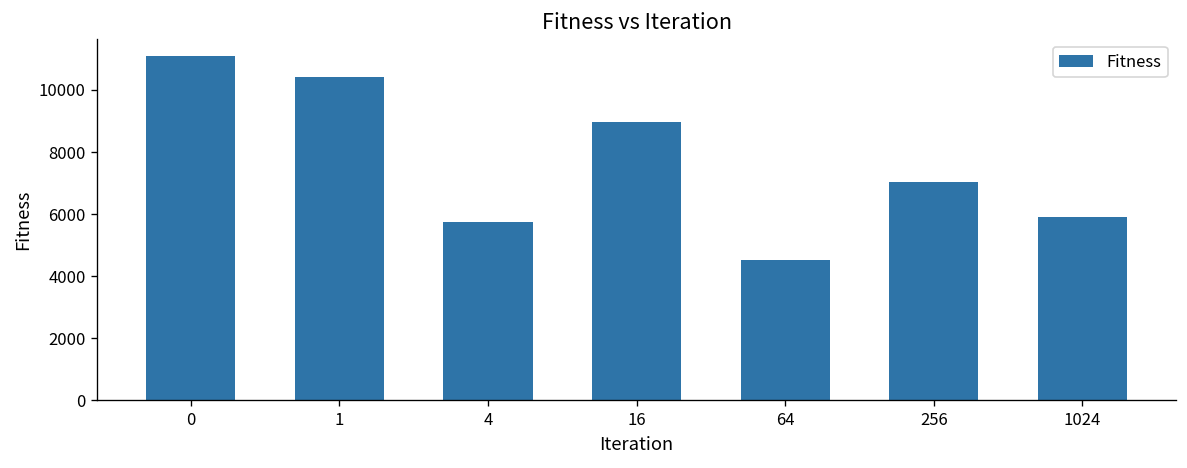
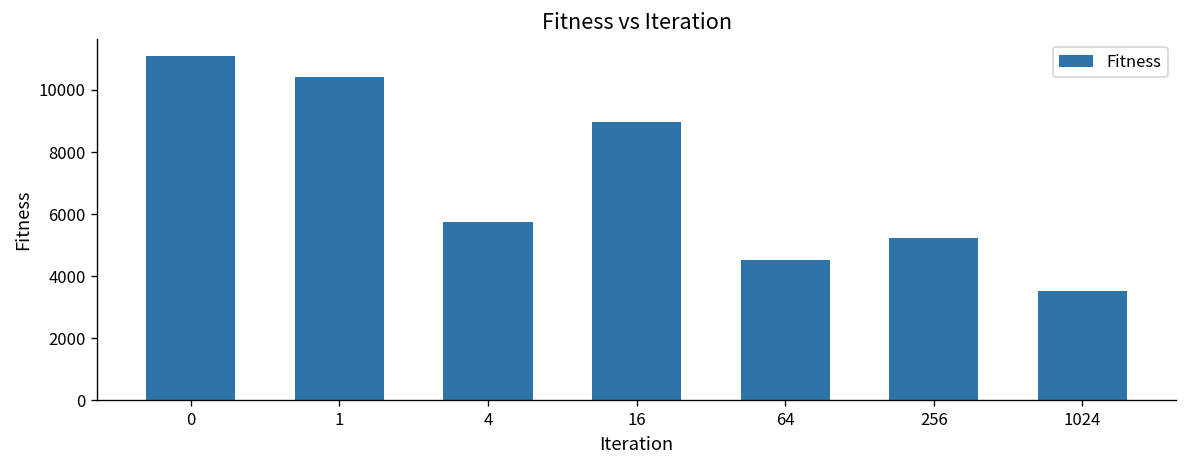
  {
    "0": 11100,
    "1": 10400,
    "4": 5700,
    "16": 9000,
    "64": 4500,
-   "256": 7000,
-   "1024": 5900
+   "256": 5200,
+   "1024": 3500
  }
